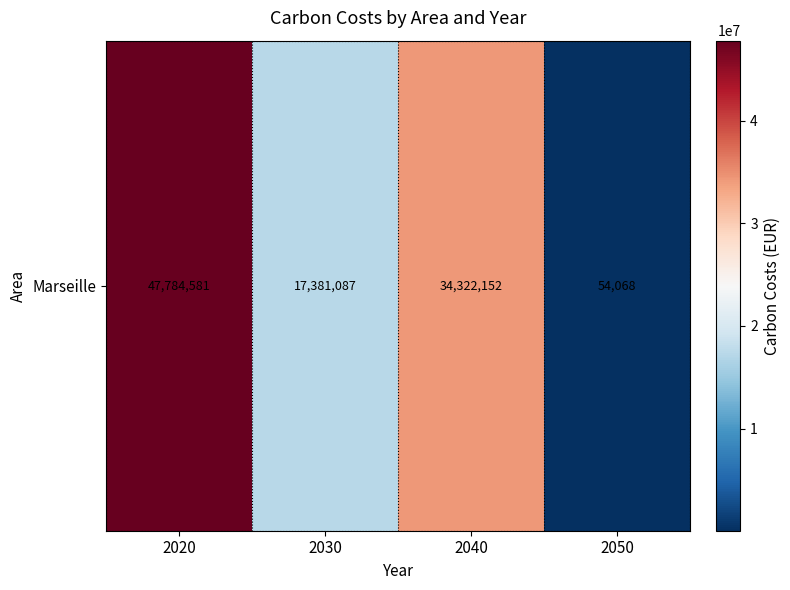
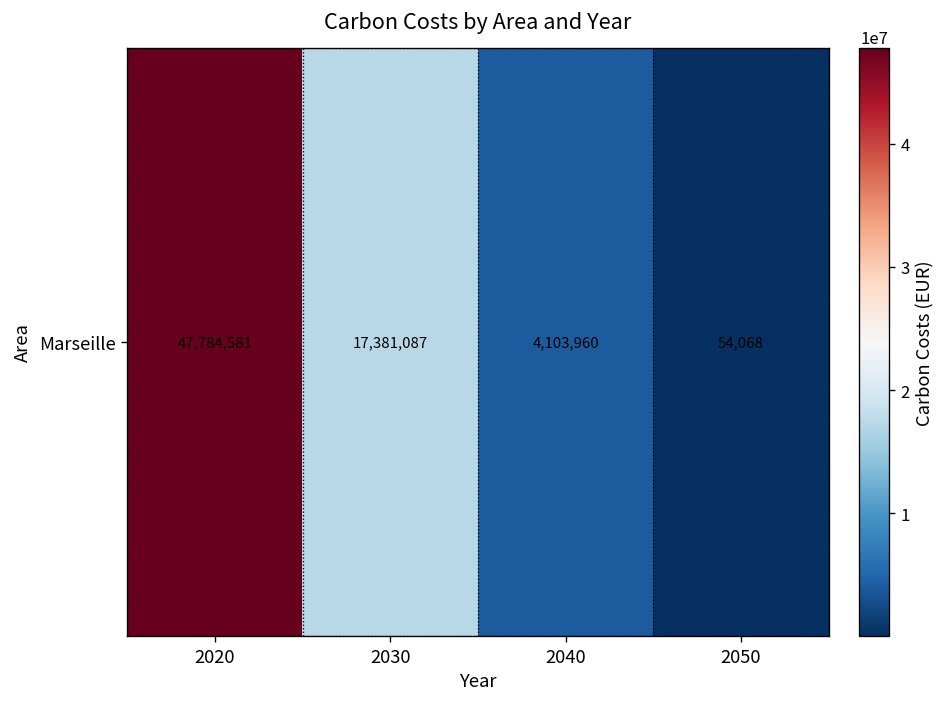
  {
    "Marseille": {
      "2020": "47,784,581",
      "2030": "17,381,087",
-     "2040": "34,322,152",
+     "2040": "4,103,960",
      "2050": "54,068"
    }
  }
